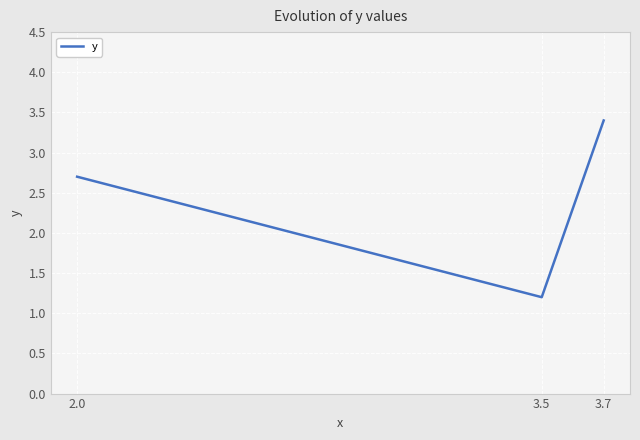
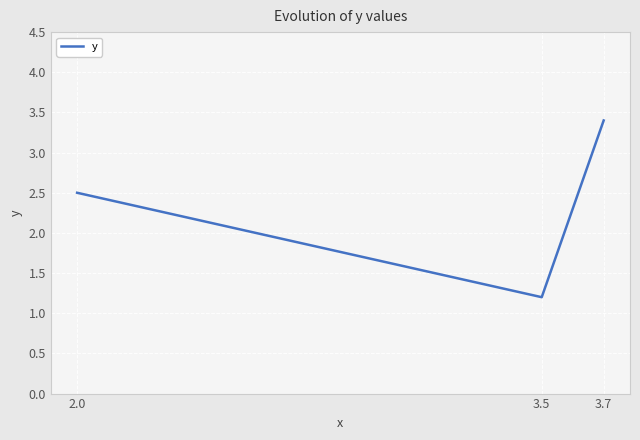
  {
-   "2.0": 2.7,
+   "2.0": 2.5,
    "3.5": 1.2,
    "3.7": 3.4
  }
